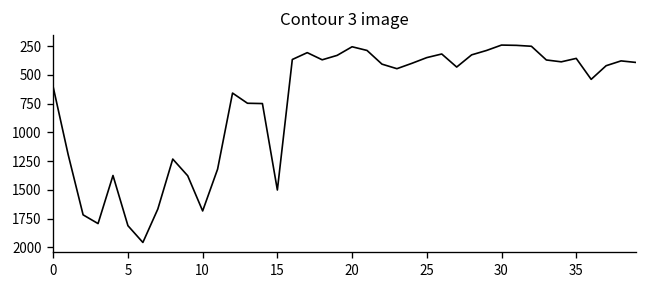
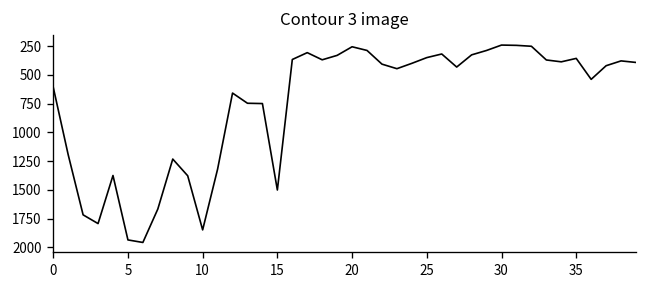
  {
    "0": 600,
-   "5": 1800,
-   "10": 1700,
+   "5": 1900,
+   "10": 1800,
    "15": 1500,
    "20": 300,
    "25": 400,
    "30": 200,
    "35": 400
  }
